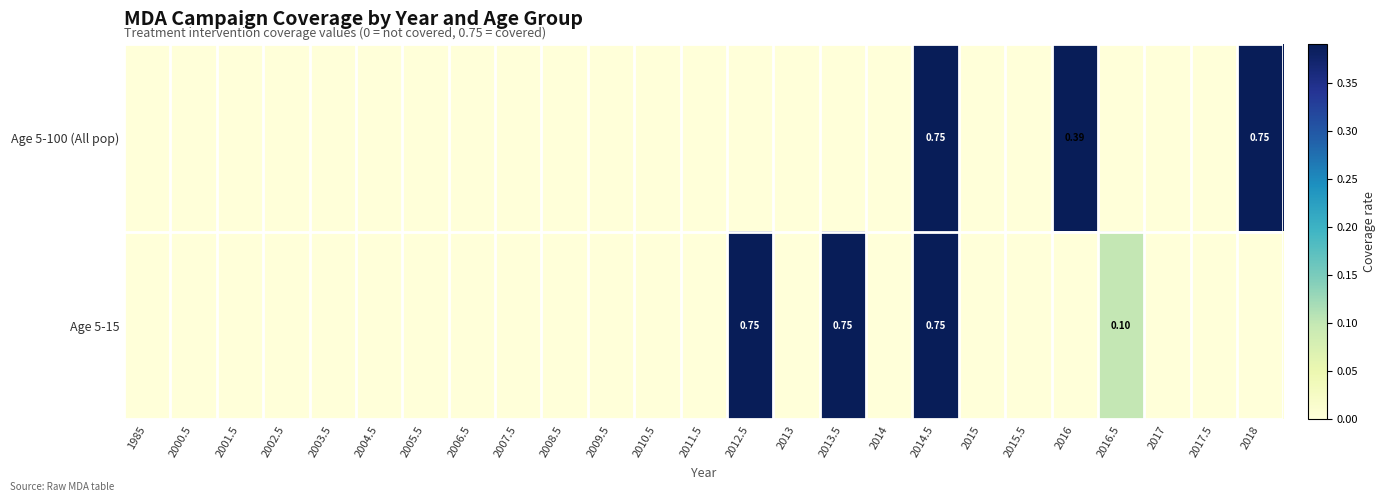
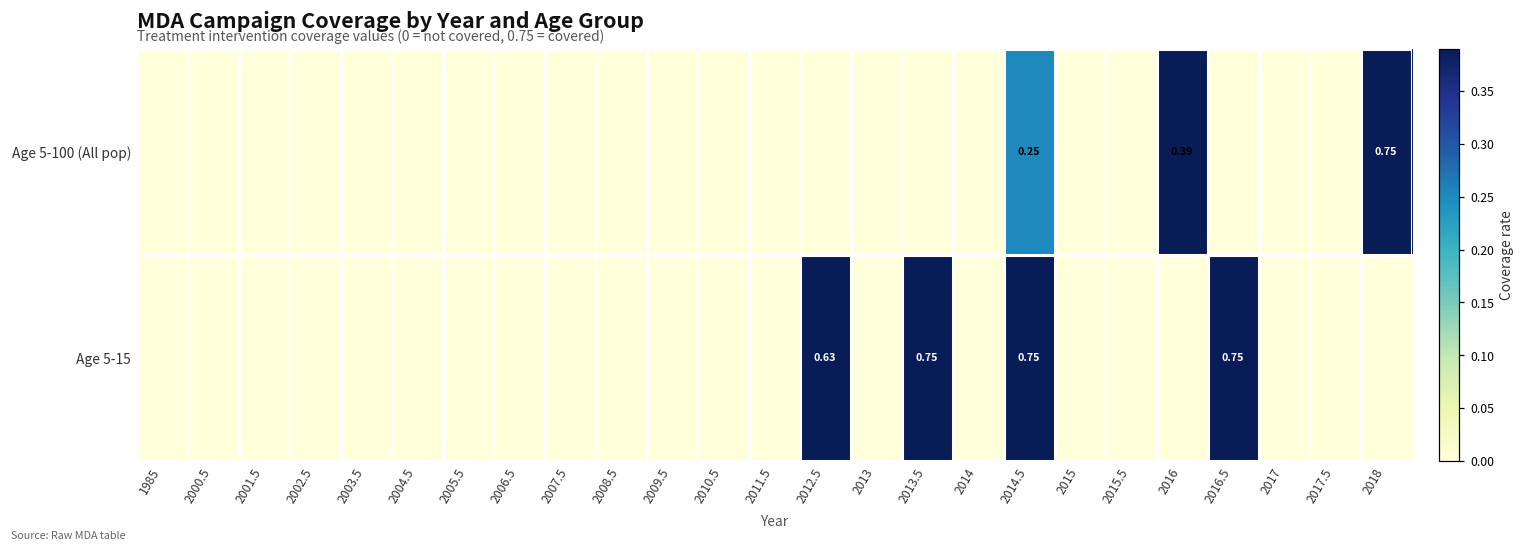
  {
    "Age 5-100 (All pop)": {
-     "2014.5": 0.75,
+     "2014.5": 0.25,
      "2016": 0.39,
      "2018": 0.75
    },
    "Age 5-15": {
-     "2012.5": 0.75,
+     "2012.5": 0.63,
      "2013.5": 0.75,
      "2014.5": 0.75,
-     "2016.5": 0.10
+     "2016.5": 0.75
    }
  }
